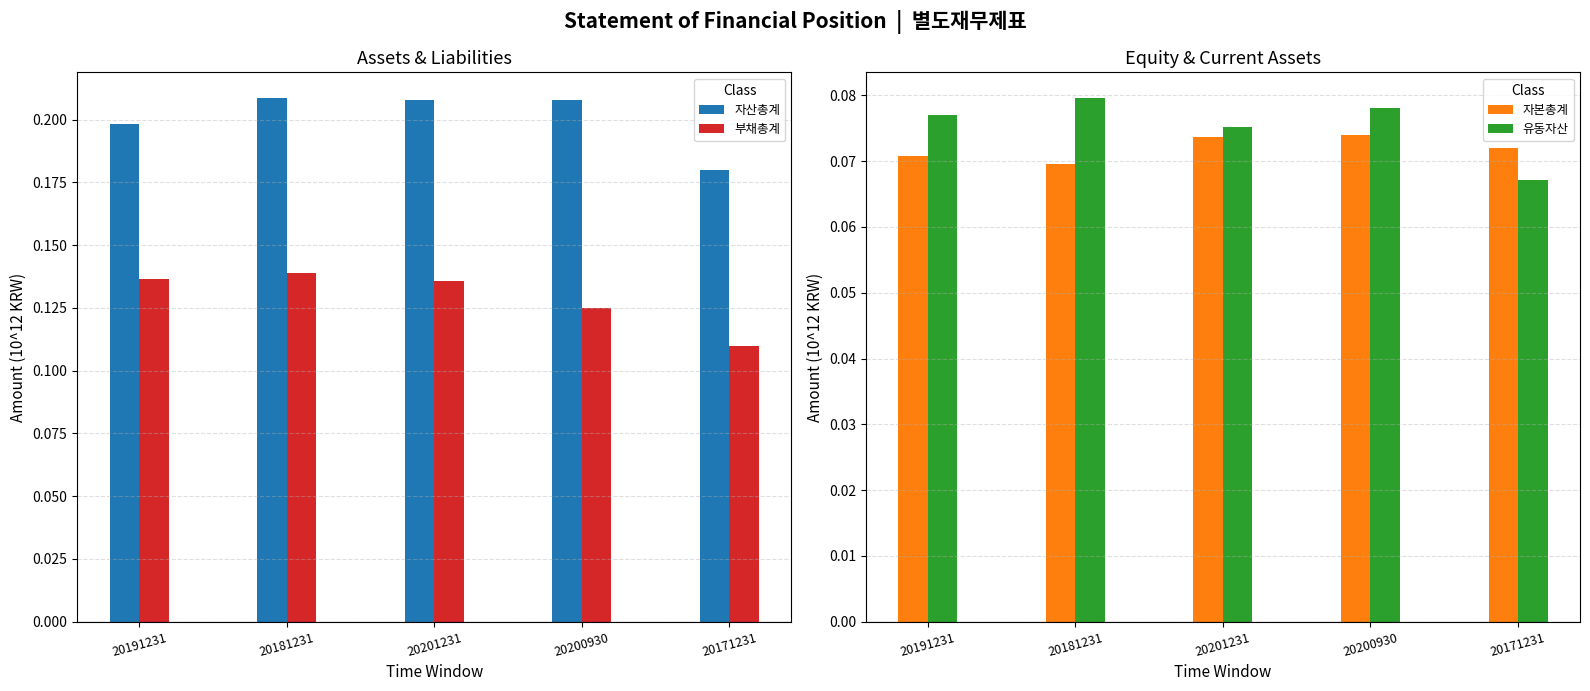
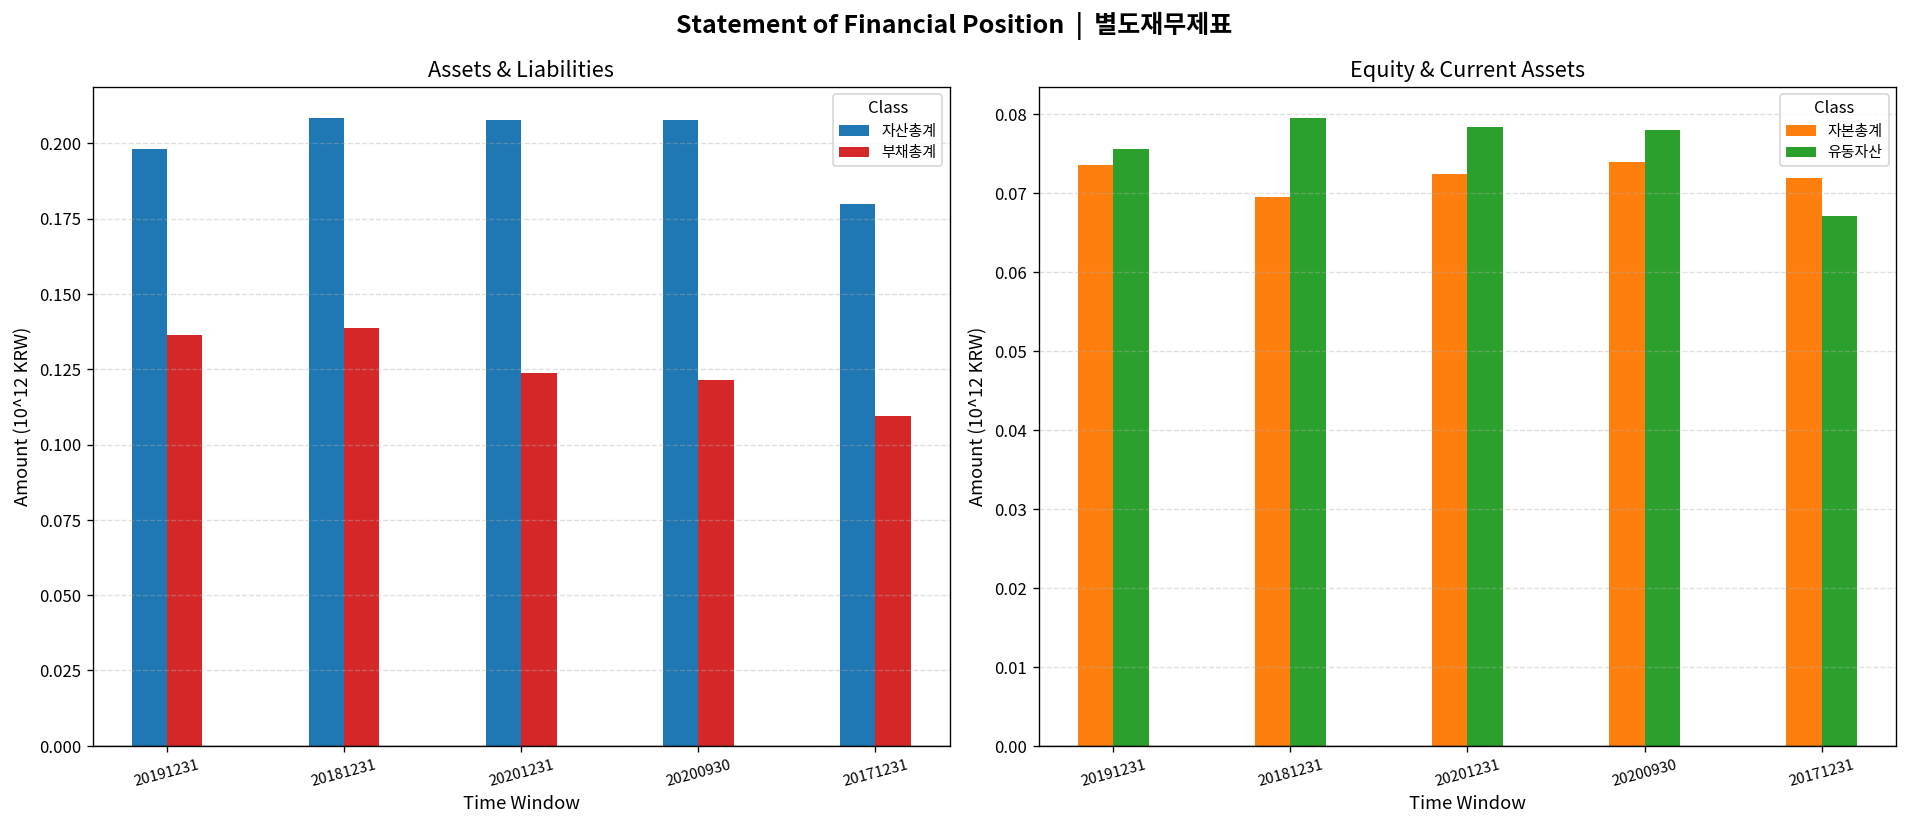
  {
    "Assets & Liabilities": {
      "자산총계": {
        "20191231": 0.198,
        "20181231": 0.208,
        "20201231": 0.208,
        "20200930": 0.208,
        "20171231": 0.180
      },
      "부채총계": {
        "20191231": 0.136,
        "20181231": 0.139,
-       "20201231": 0.136,
-       "20200930": 0.125,
+       "20201231": 0.124,
+       "20200930": 0.121,
        "20171231": 0.110
      }
    },
    "Equity & Current Assets": {
      "자본총계": {
-       "20191231": 0.071,
+       "20191231": 0.074,
        "20181231": 0.070,
-       "20201231": 0.074,
+       "20201231": 0.072,
        "20200930": 0.074,
        "20171231": 0.072
      },
      "유동자산": {
-       "20191231": 0.077,
+       "20191231": 0.076,
        "20181231": 0.080,
-       "20201231": 0.075,
+       "20201231": 0.078,
        "20200930": 0.078,
        "20171231": 0.067
      }
    }
  }
